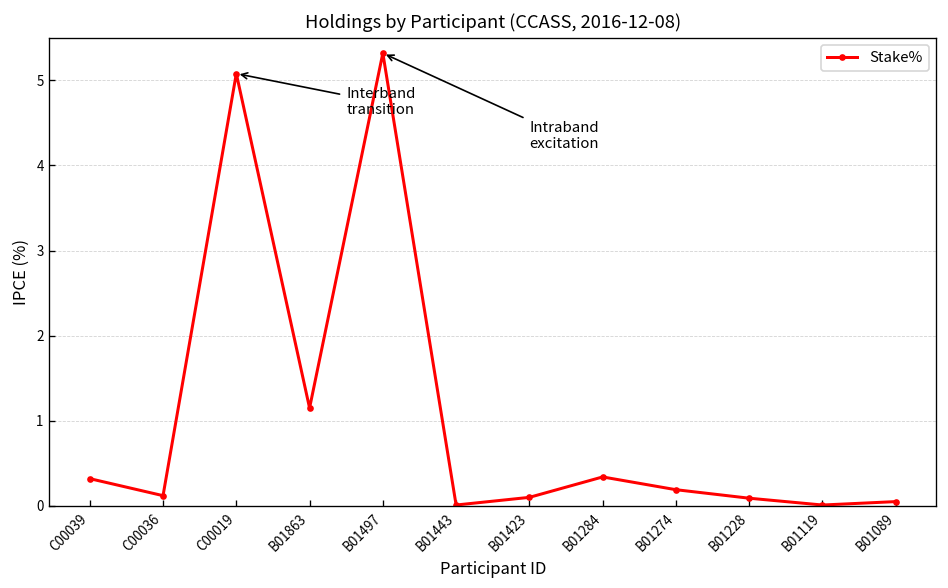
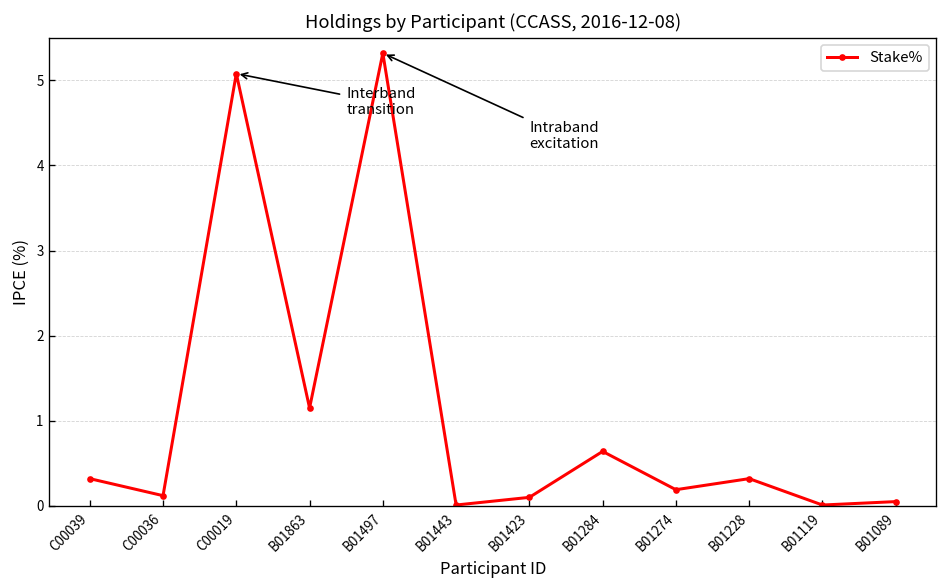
  {
    "C00039": 0.3,
    "C00036": 0.1,
    "C00019": 5.1,
    "B01863": 1.2,
    "B01497": 5.3,
    "B01443": 0.0,
    "B01423": 0.1,
-   "B01284": 0.3,
+   "B01284": 0.6,
    "B01274": 0.2,
-   "B01228": 0.1,
+   "B01228": 0.3,
    "B01119": 0.0,
    "B01089": 0.1
  }
